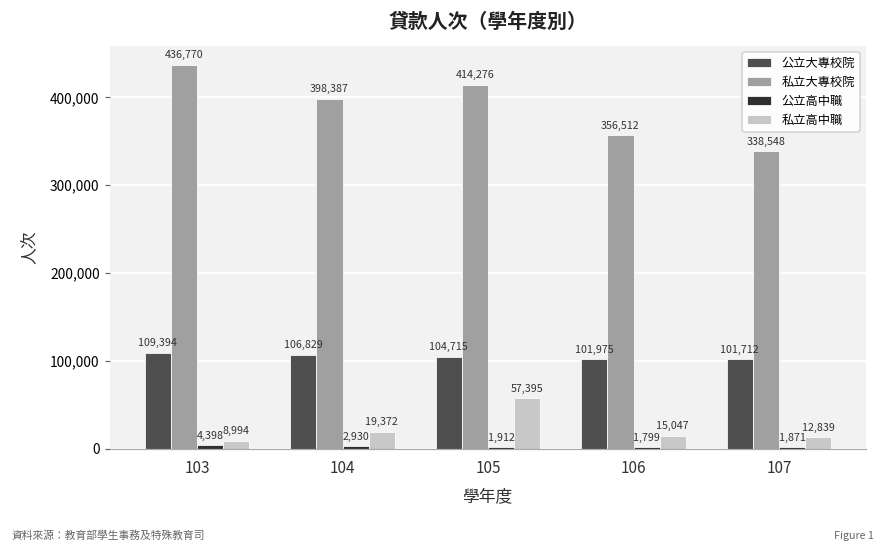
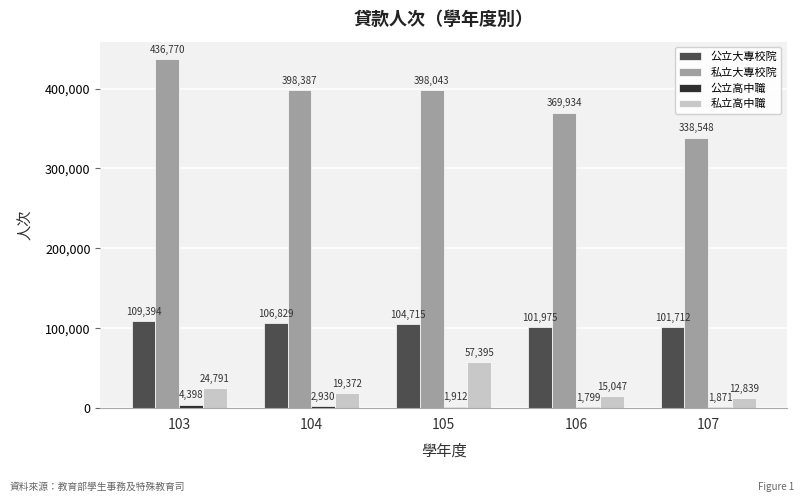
  {
    "私立大專校院": {
      "103": "436,770",
      "104": "398,387",
-     "105": "414,276",
-     "106": "356,512",
+     "105": "398,043",
+     "106": "369,934",
      "107": "338,548"
    },
    "私立高中職": {
-     "103": "8,994",
+     "103": "24,791",
      "104": "19,372",
      "105": "57,395",
      "106": "15,047",
      "107": "12,839"
    }
  }
